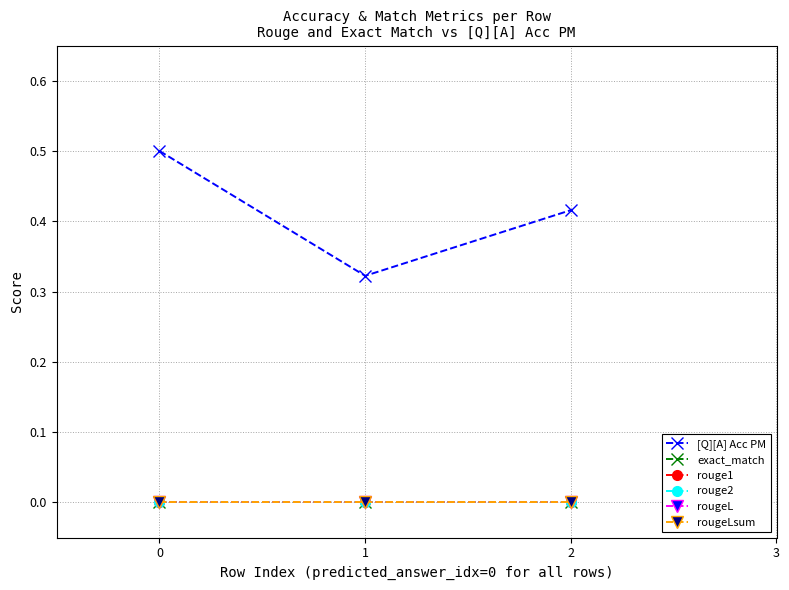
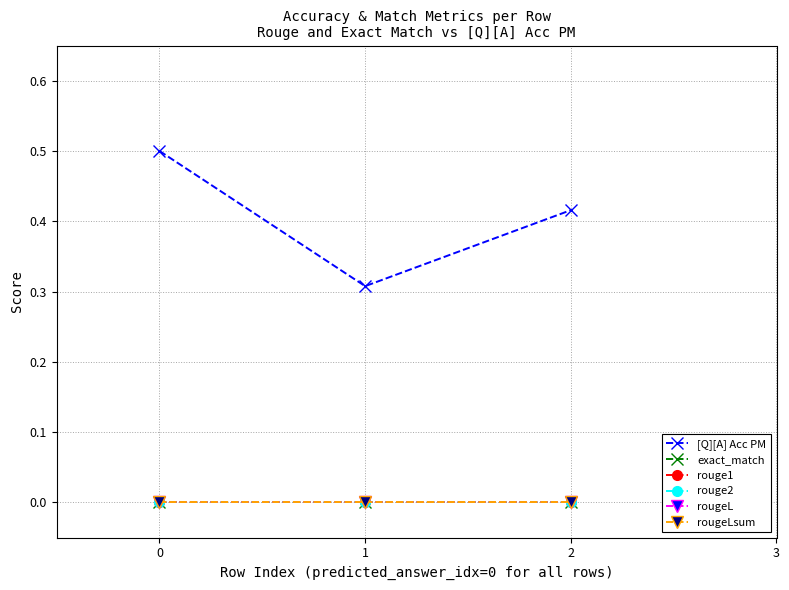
  {
    "[Q][A] Acc PM": {
      "0": 0.50,
-     "1": 0.32,
+     "1": 0.31,
      "2": 0.42
    },
    "rougeLsum": {
      "0": 0.00,
      "1": 0.00,
      "2": 0.00
    }
  }
